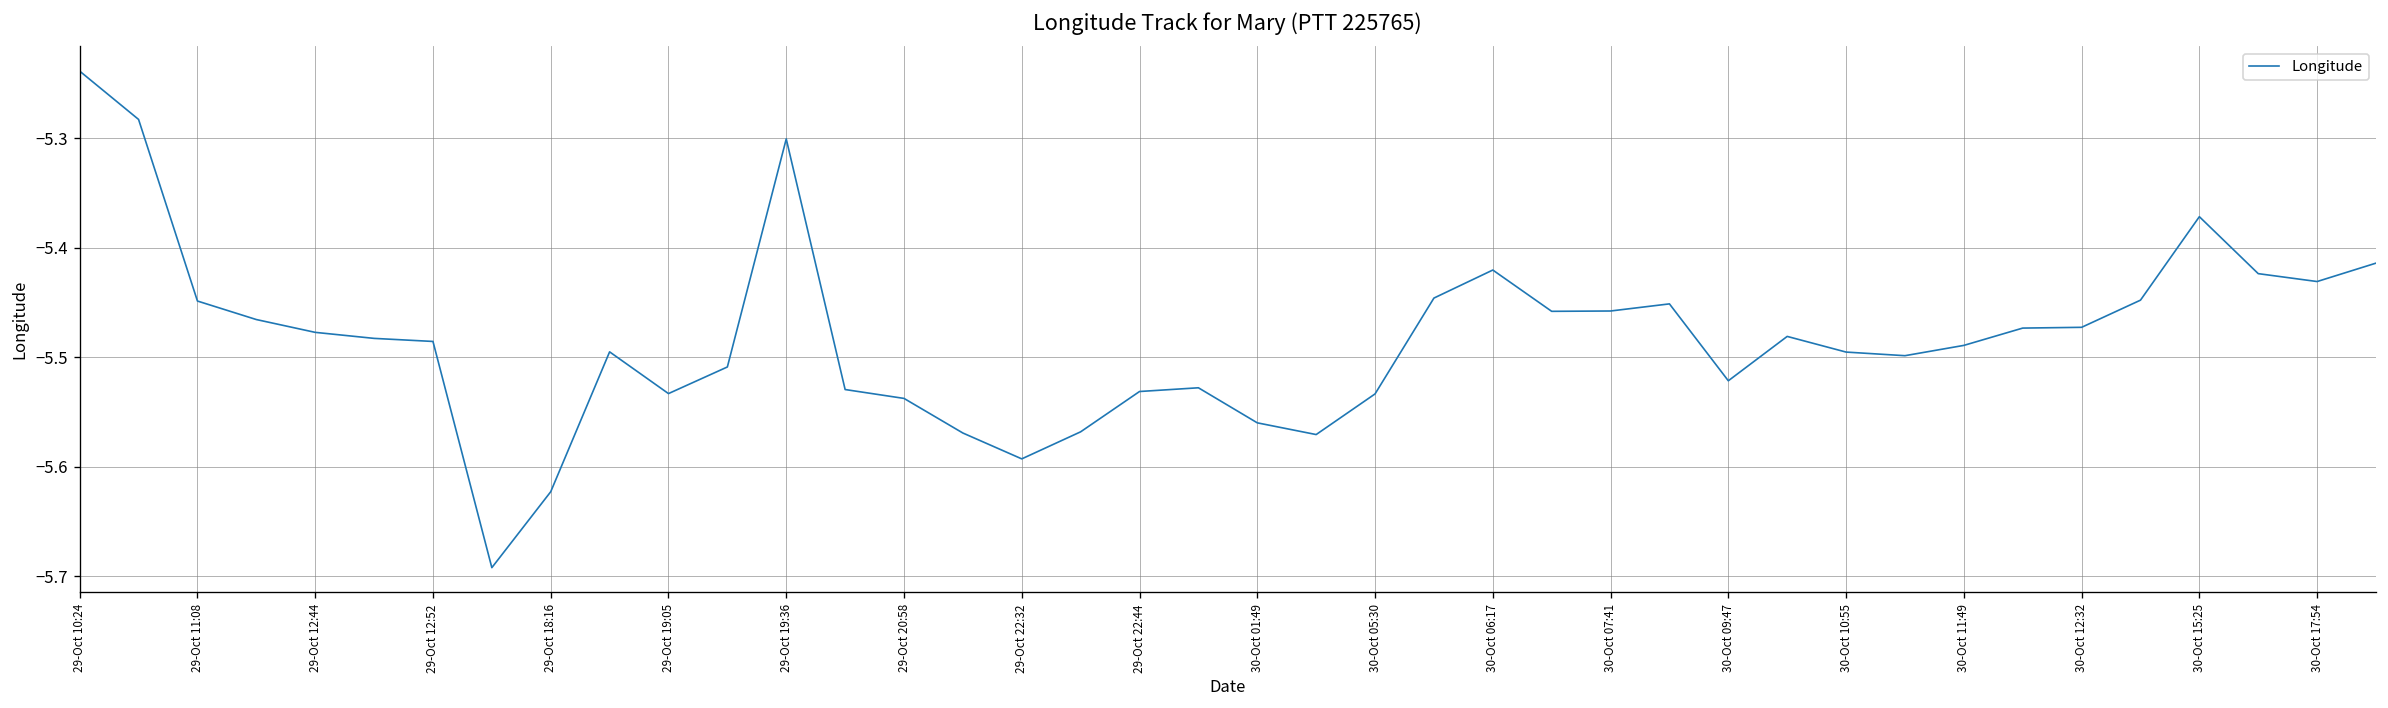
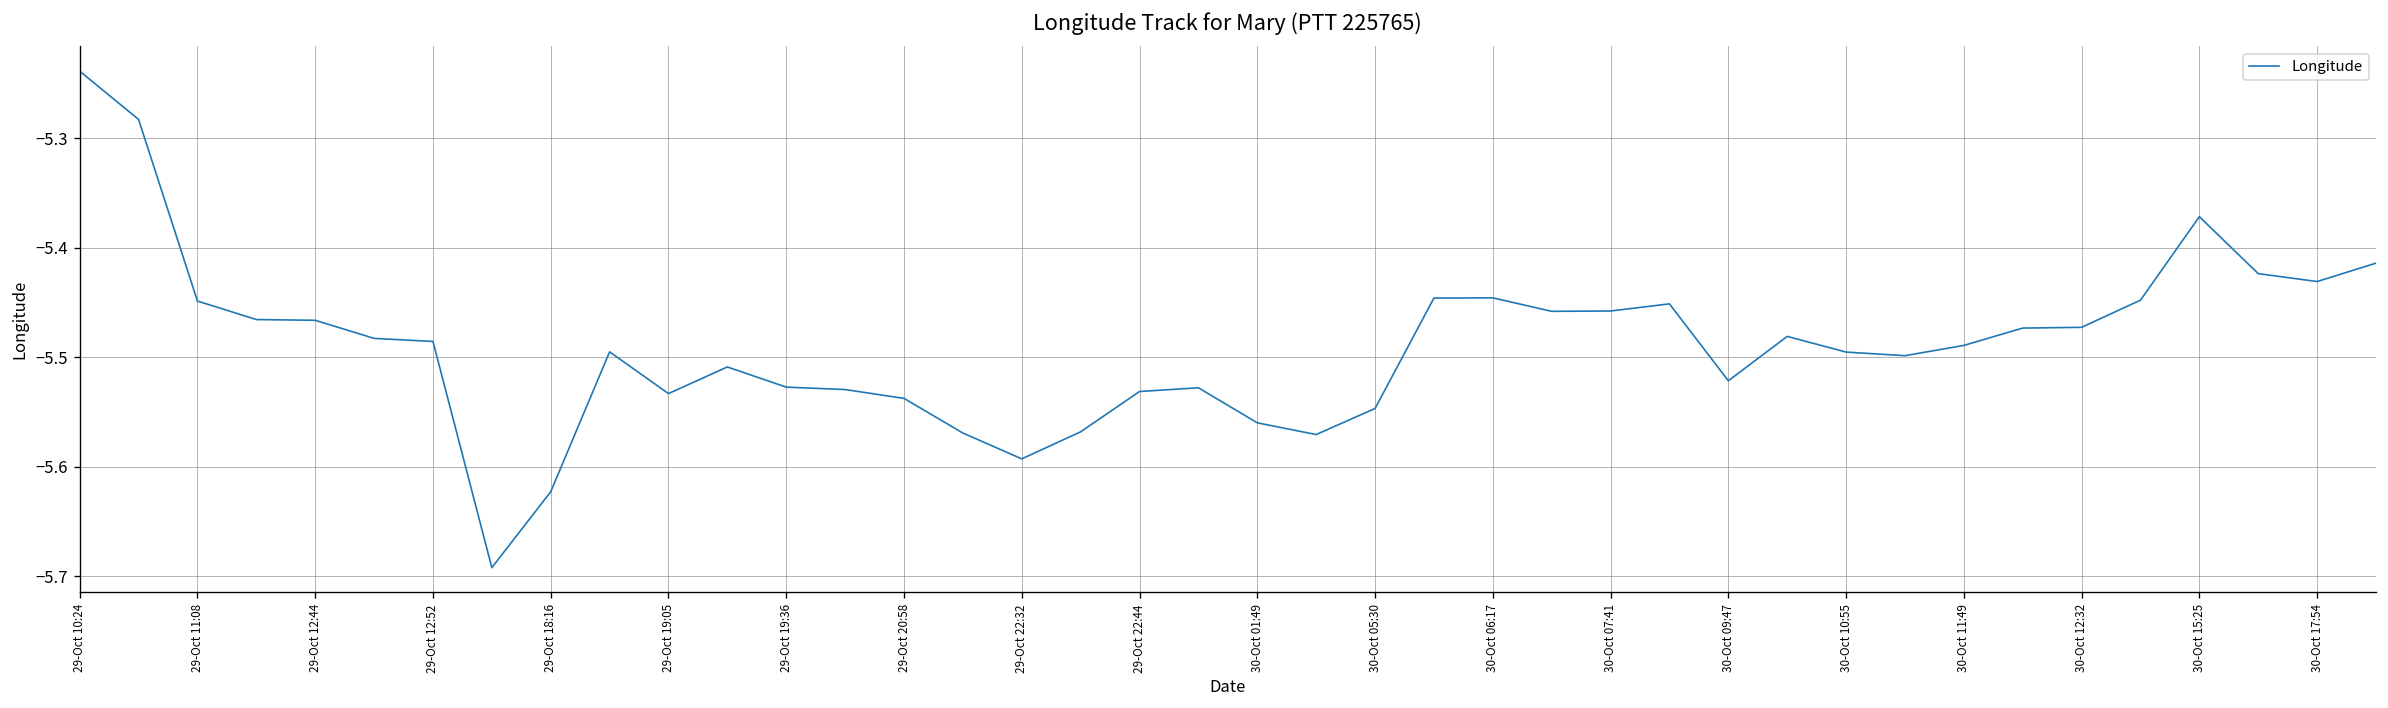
  {
    "29-Oct 10:24": -5.24,
    "29-Oct 11:08": -5.45,
-   "29-Oct 12:44": -5.48,
+   "29-Oct 12:44": -5.47,
    "29-Oct 12:52": -5.49,
    "29-Oct 18:16": -5.62,
    "29-Oct 19:05": -5.53,
-   "29-Oct 19:36": -5.30,
+   "29-Oct 19:36": -5.53,
    "29-Oct 20:58": -5.54,
    "29-Oct 22:32": -5.59,
    "29-Oct 22:44": -5.53,
    "30-Oct 01:49": -5.56,
-   "30-Oct 05:30": -5.53,
-   "30-Oct 06:17": -5.42,
+   "30-Oct 05:30": -5.55,
+   "30-Oct 06:17": -5.45,
    "30-Oct 07:41": -5.46,
    "30-Oct 09:47": -5.52,
    "30-Oct 11:49": -5.49,
    "30-Oct 15:25": -5.37,
    "30-Oct 17:54": -5.43
  }
